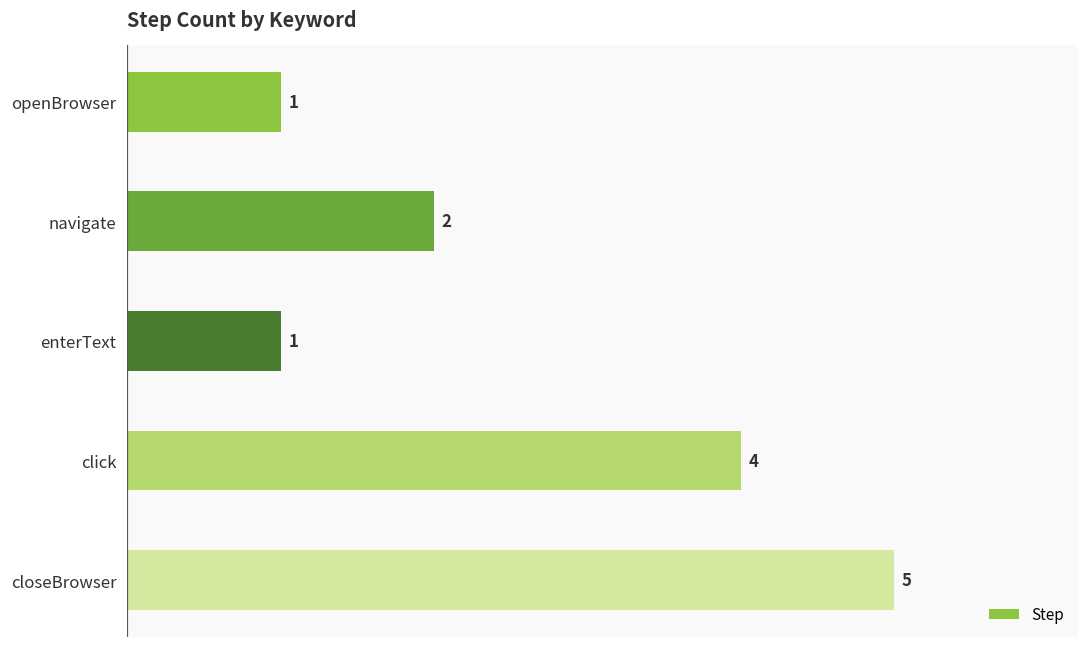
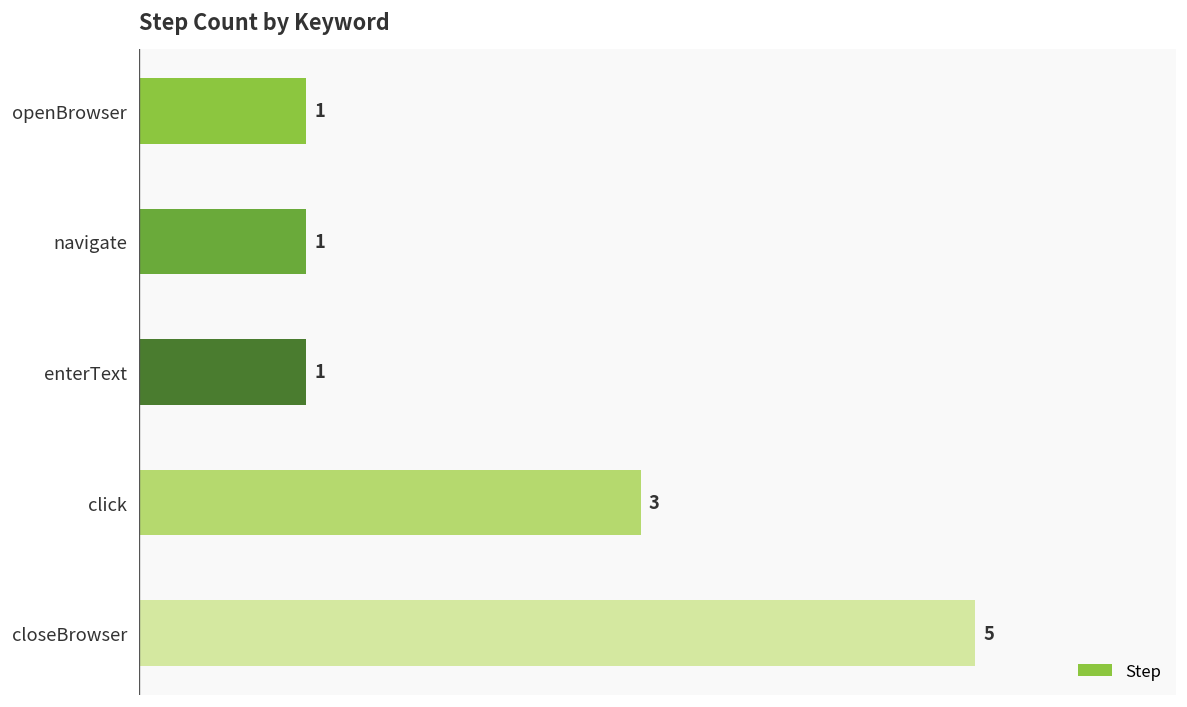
  {
    "openBrowser": 1,
-   "navigate": 2,
+   "navigate": 1,
    "enterText": 1,
-   "click": 4,
+   "click": 3,
    "closeBrowser": 5
  }
